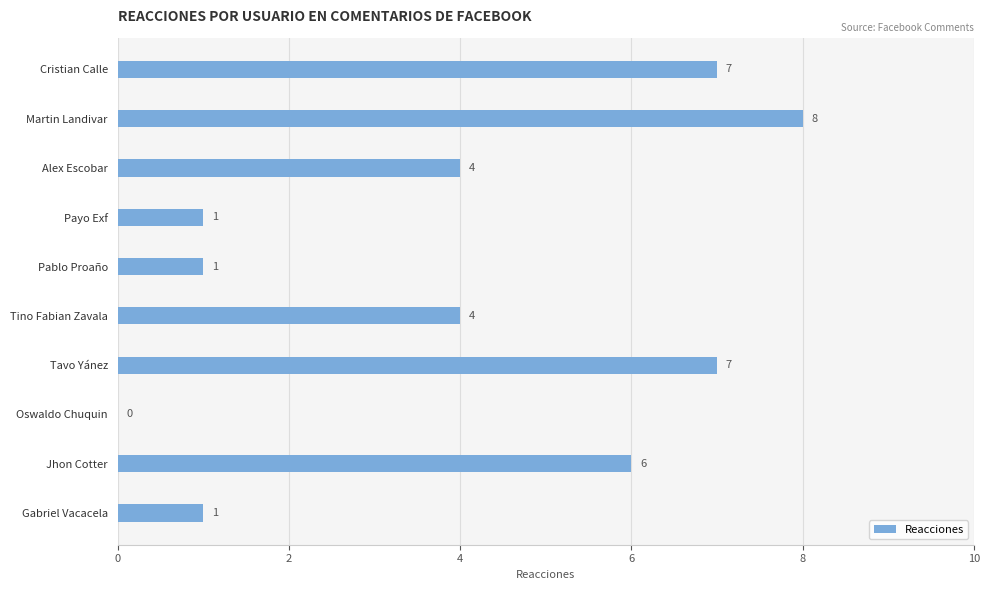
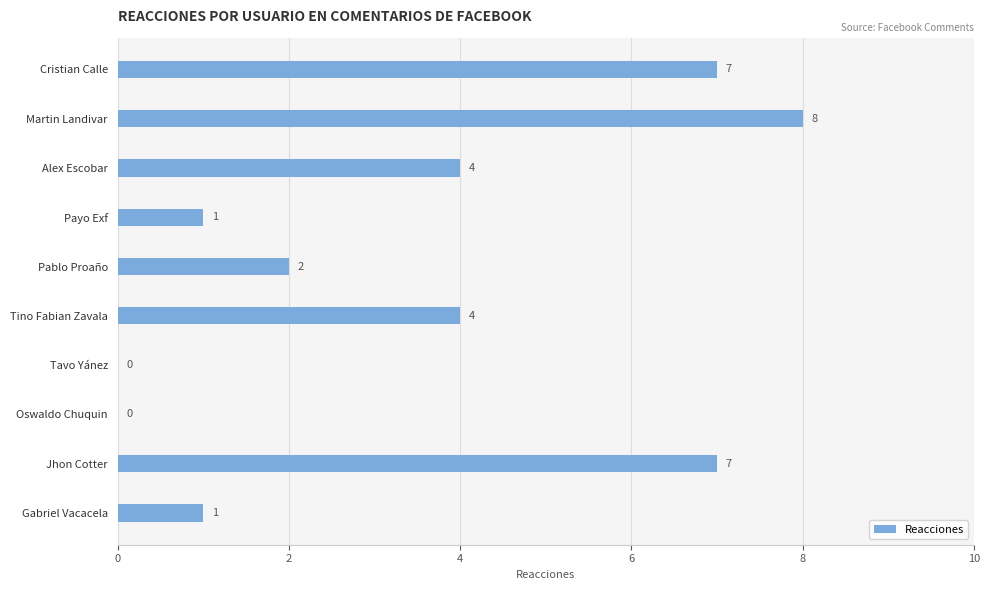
  {
    "Cristian Calle": 7,
    "Martin Landivar": 8,
    "Alex Escobar": 4,
    "Payo Exf": 1,
-   "Pablo Proaño": 1,
+   "Pablo Proaño": 2,
    "Tino Fabian Zavala": 4,
-   "Tavo Yánez": 7,
+   "Tavo Yánez": 0,
    "Oswaldo Chuquin": 0,
-   "Jhon Cotter": 6,
+   "Jhon Cotter": 7,
    "Gabriel Vacacela": 1
  }
